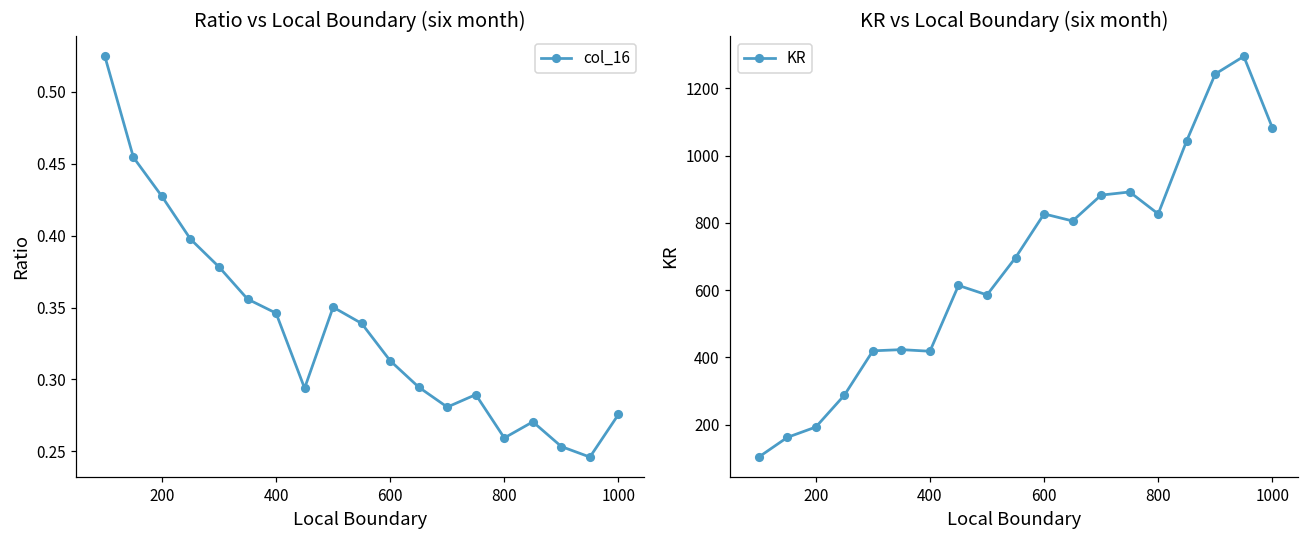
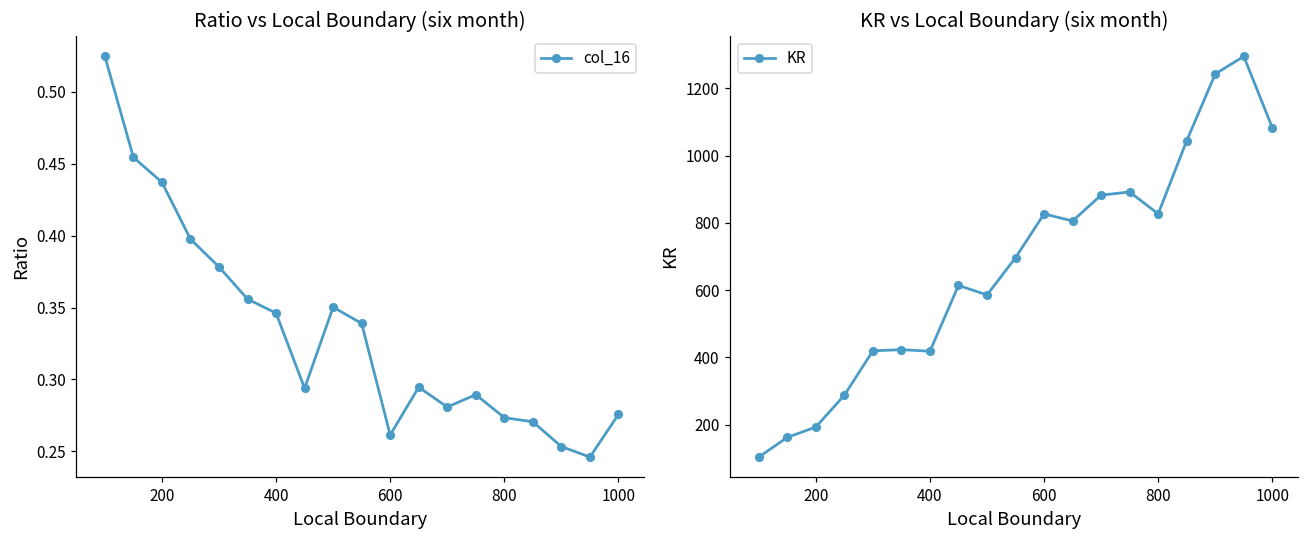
  {
    "Ratio vs Local Boundary (six month)": {
-     "200": 0.427,
+     "200": 0.437,
      "400": 0.346,
-     "600": 0.313,
-     "800": 0.259,
+     "600": 0.261,
+     "800": 0.273,
      "1000": 0.276
    },
    "KR vs Local Boundary (six month)": {
      "200": 190,
      "400": 420,
      "600": 830,
      "800": 830,
      "1000": 1080
    }
  }
